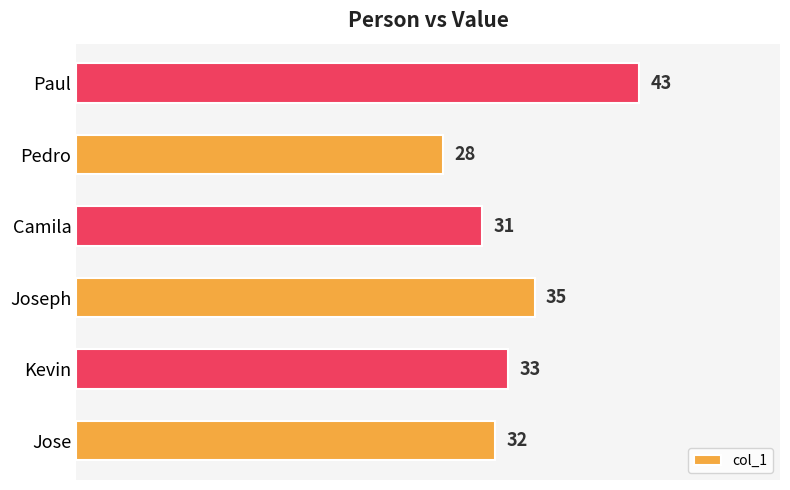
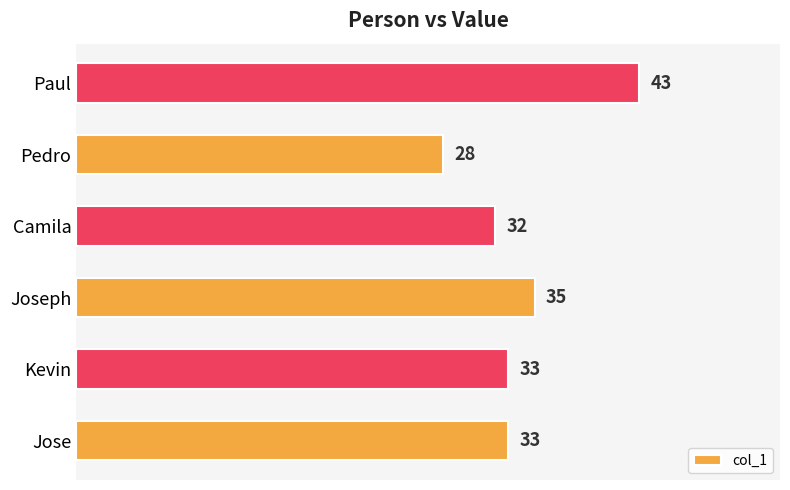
  {
    "Paul": 43,
    "Pedro": 28,
-   "Camila": 31,
+   "Camila": 32,
    "Joseph": 35,
    "Kevin": 33,
-   "Jose": 32
+   "Jose": 33
  }
